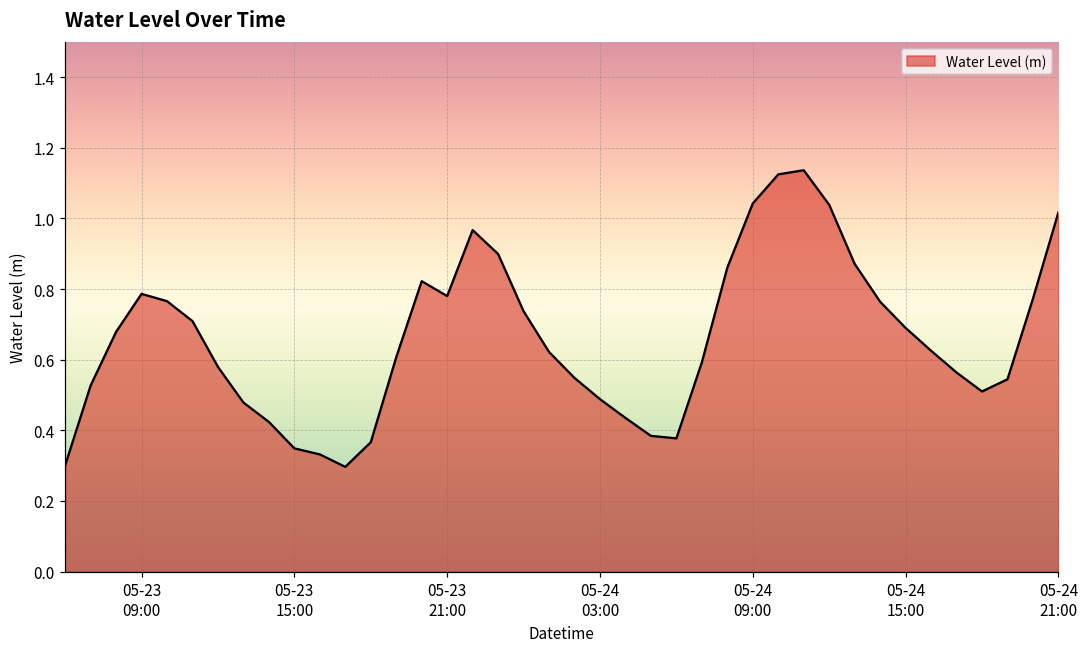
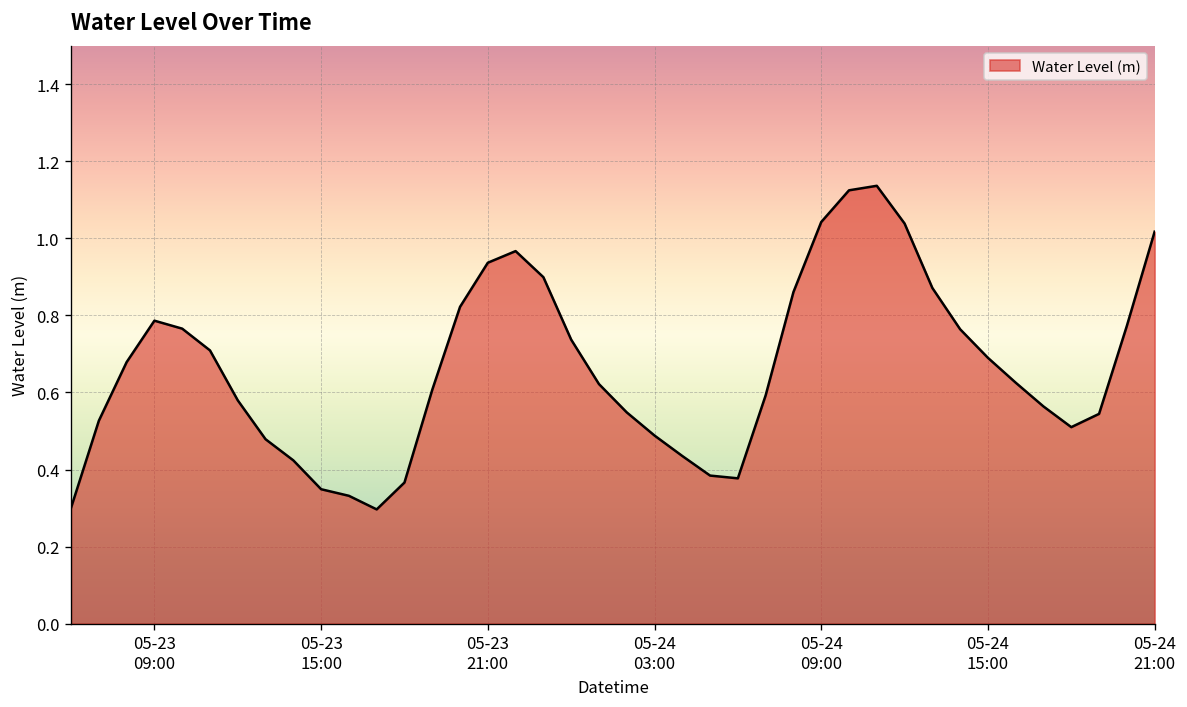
  {
    "05-23 09:00": 0.79,
    "05-23 15:00": 0.35,
-   "05-23 21:00": 0.78,
+   "05-23 21:00": 0.94,
    "05-24 03:00": 0.49,
    "05-24 09:00": 1.04,
    "05-24 15:00": 0.69,
    "05-24 21:00": 1.02
  }
